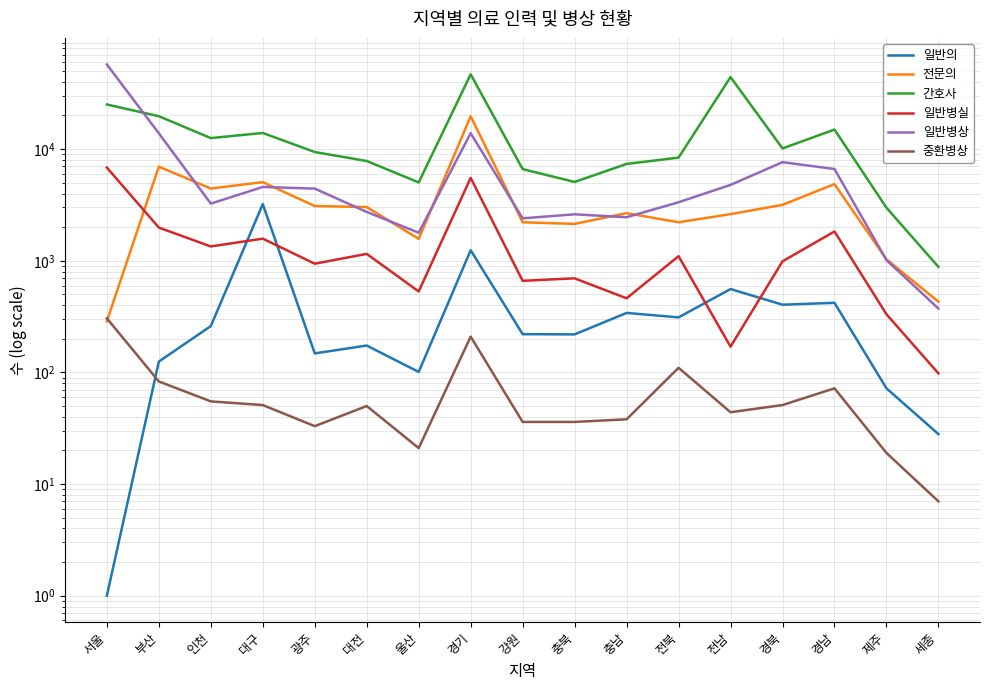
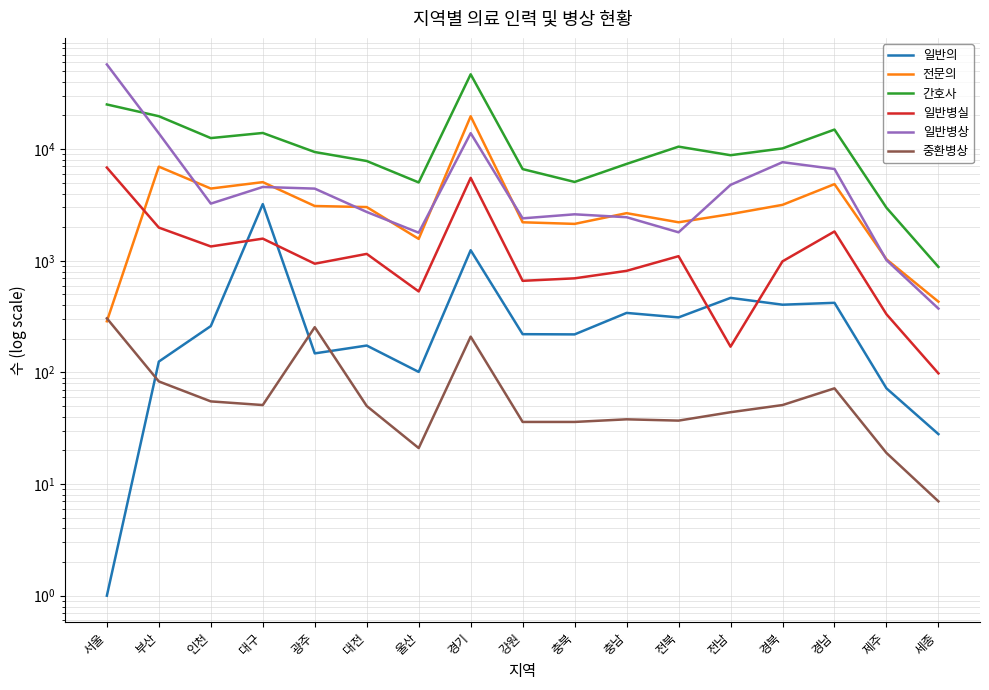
  {
    "일반의": {
      "서울": 1,
      "부산": 130,
      "인천": 260,
      "대구": 3200,
      "광주": 150,
      "대전": 170,
      "울산": 100,
      "경기": 1200,
      "강원": 220,
      "충북": 220,
      "충남": 340,
      "전북": 310,
-     "전남": 600,
+     "전남": 470,
      "경북": 400,
      "경남": 420,
      "제주": 70,
      "세종": 28
    },
    "전문의": {
      "서울": 290,
      "부산": 7000,
      "인천": 4400,
      "대구": 5000,
      "광주": 3100,
      "대전": 3000,
      "울산": 1600,
      "경기": 20000,
      "강원": 2200,
      "충북": 2100,
      "충남": 2700,
      "전북": 2200,
      "전남": 2600,
      "경북": 3200,
      "경남": 5000,
      "세종": 430
    },
    "간호사": {
      "서울": 25000,
      "부산": 20000,
      "인천": 13000,
      "대구": 14000,
      "광주": 9000,
      "대전": 8000,
      "울산": 5000,
      "경기": 47000,
      "강원": 7000,
      "충북": 5000,
      "충남": 7000,
-     "전북": 8000,
-     "전남": 44000,
+     "전북": 11000,
+     "전남": 9000,
      "경북": 10000,
      "경남": 15000,
      "제주": 3000,
      "세종": 900
    },
    "일반병실": {
      "서울": 7000,
      "부산": 2000,
      "인천": 1300,
      "대구": 1600,
      "광주": 900,
      "대전": 1200,
      "울산": 500,
      "경기": 6000,
      "강원": 700,
      "충북": 700,
-     "충남": 460,
+     "충남": 800,
      "전북": 1100,
      "전남": 170,
      "경북": 1000,
      "경남": 1800,
      "제주": 330,
      "세종": 100
    },
    "일반병상": {
      "서울": 60000,
      "부산": 14000,
      "인천": 3200,
      "대구": 4600,
      "광주": 4400,
      "대전": 2700,
      "울산": 1800,
      "경기": 14000,
      "강원": 2400,
      "충북": 2600,
      "충남": 2500,
-     "전북": 3300,
+     "전북": 1800,
      "전남": 4800,
      "경북": 8000,
      "경남": 7000,
      "세종": 370
    },
    "중환병상": {
      "서울": 310,
      "부산": 80,
      "인천": 60,
      "대구": 50,
-     "광주": 33,
+     "광주": 250,
      "대전": 50,
      "울산": 21,
      "경기": 210,
      "강원": 36,
      "충북": 36,
      "충남": 38,
-     "전북": 110,
+     "전북": 37,
      "전남": 44,
      "경북": 50,
      "경남": 70,
      "제주": 19,
      "세종": 7
    }
  }
